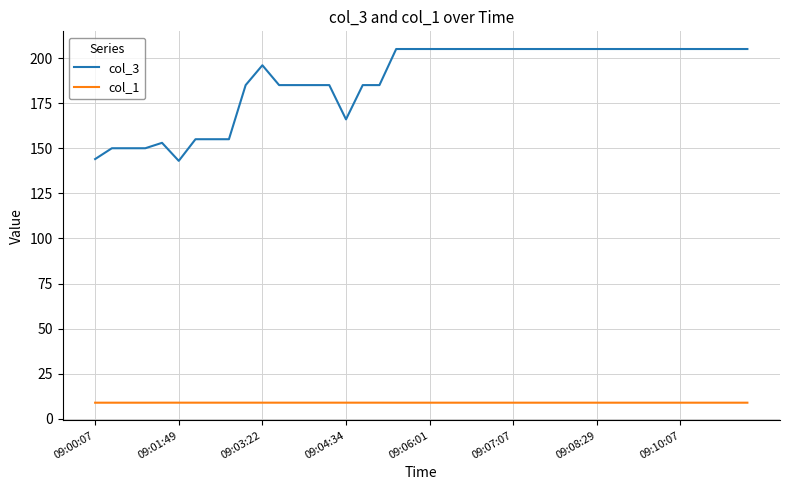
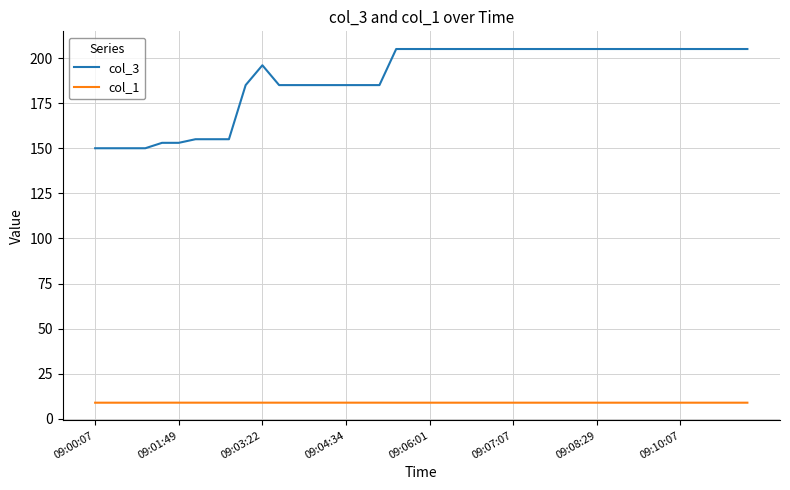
  {
    "col_3": {
-     "09:00:07": 144,
-     "09:01:49": 143,
+     "09:00:07": 150,
+     "09:01:49": 153,
      "09:03:22": 196,
-     "09:04:34": 166,
+     "09:04:34": 185,
      "09:06:01": 205,
      "09:07:07": 205,
      "09:08:29": 205,
      "09:10:07": 205
    },
    "col_1": {
      "09:00:07": 9,
      "09:01:49": 9,
      "09:03:22": 9,
      "09:04:34": 9,
      "09:06:01": 9,
      "09:07:07": 9,
      "09:08:29": 9,
      "09:10:07": 9
    }
  }
